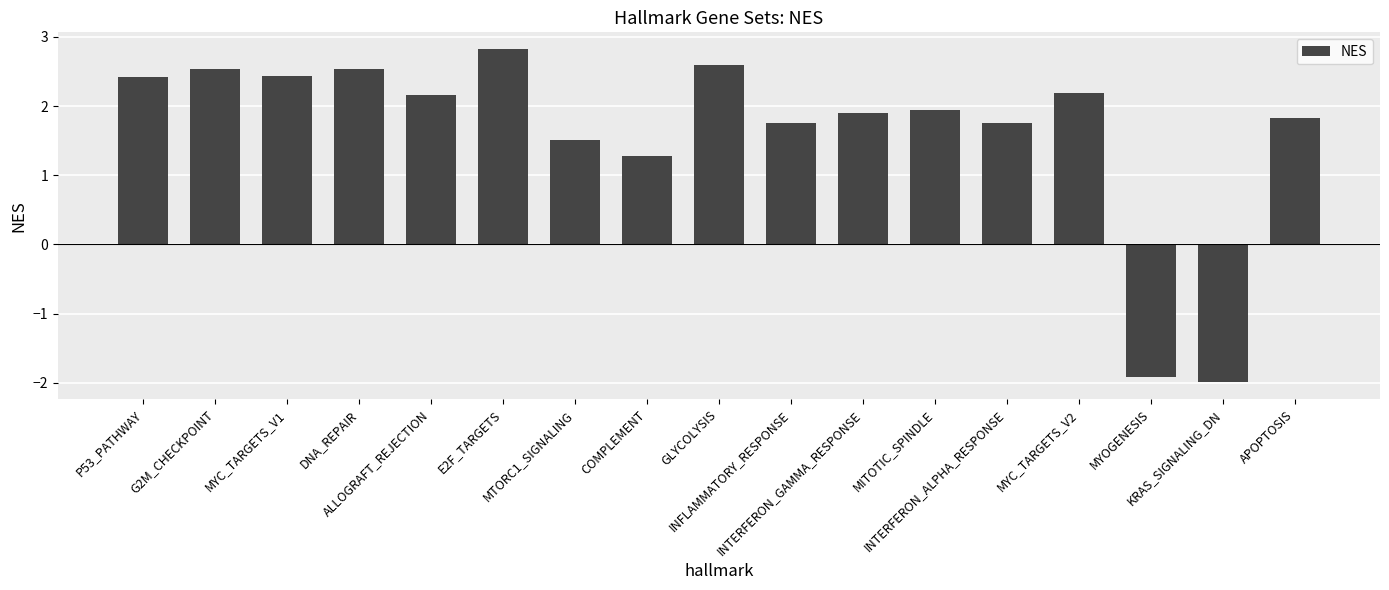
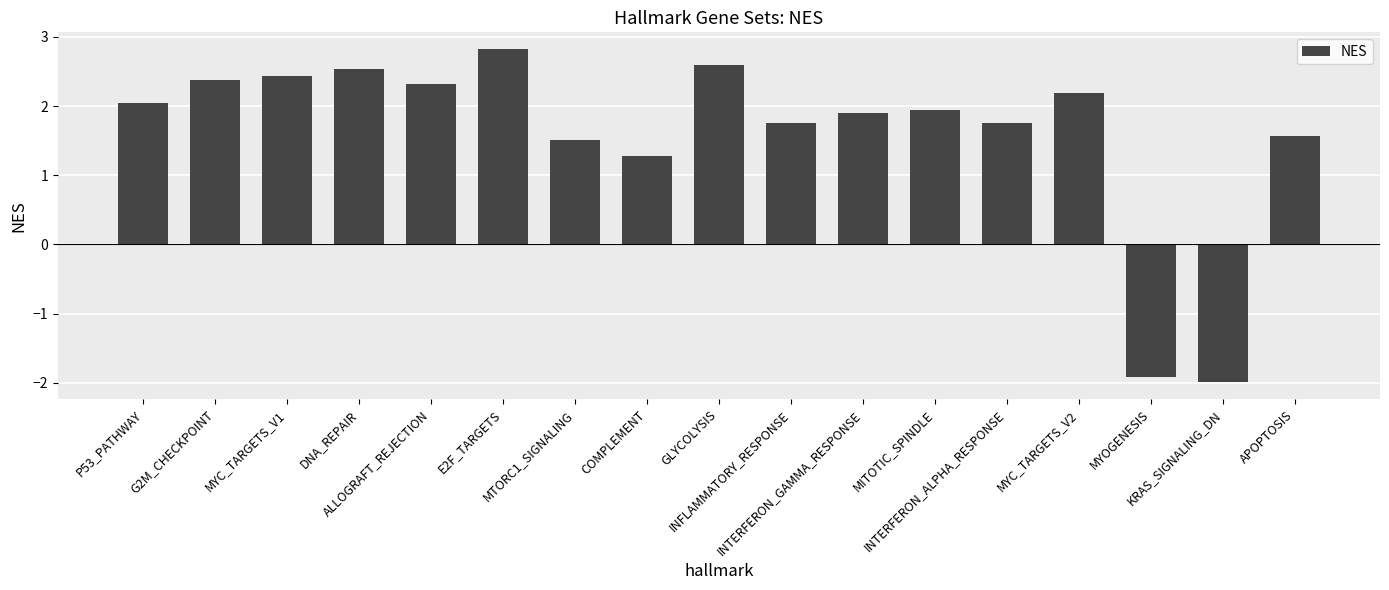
  {
-   "P53_PATHWAY": 2.4,
-   "G2M_CHECKPOINT": 2.5,
+   "P53_PATHWAY": 2.0,
+   "G2M_CHECKPOINT": 2.4,
    "MYC_TARGETS_V1": 2.4,
    "DNA_REPAIR": 2.5,
-   "ALLOGRAFT_REJECTION": 2.2,
+   "ALLOGRAFT_REJECTION": 2.3,
    "E2F_TARGETS": 2.8,
    "MTORC1_SIGNALING": 1.5,
    "COMPLEMENT": 1.3,
    "GLYCOLYSIS": 2.6,
    "INFLAMMATORY_RESPONSE": 1.7,
    "INTERFERON_GAMMA_RESPONSE": 1.9,
    "MITOTIC_SPINDLE": 1.9,
    "INTERFERON_ALPHA_RESPONSE": 1.8,
    "MYC_TARGETS_V2": 2.2,
    "MYOGENESIS": -1.9,
    "KRAS_SIGNALING_DN": -2.0,
-   "APOPTOSIS": 1.8
+   "APOPTOSIS": 1.6
  }
